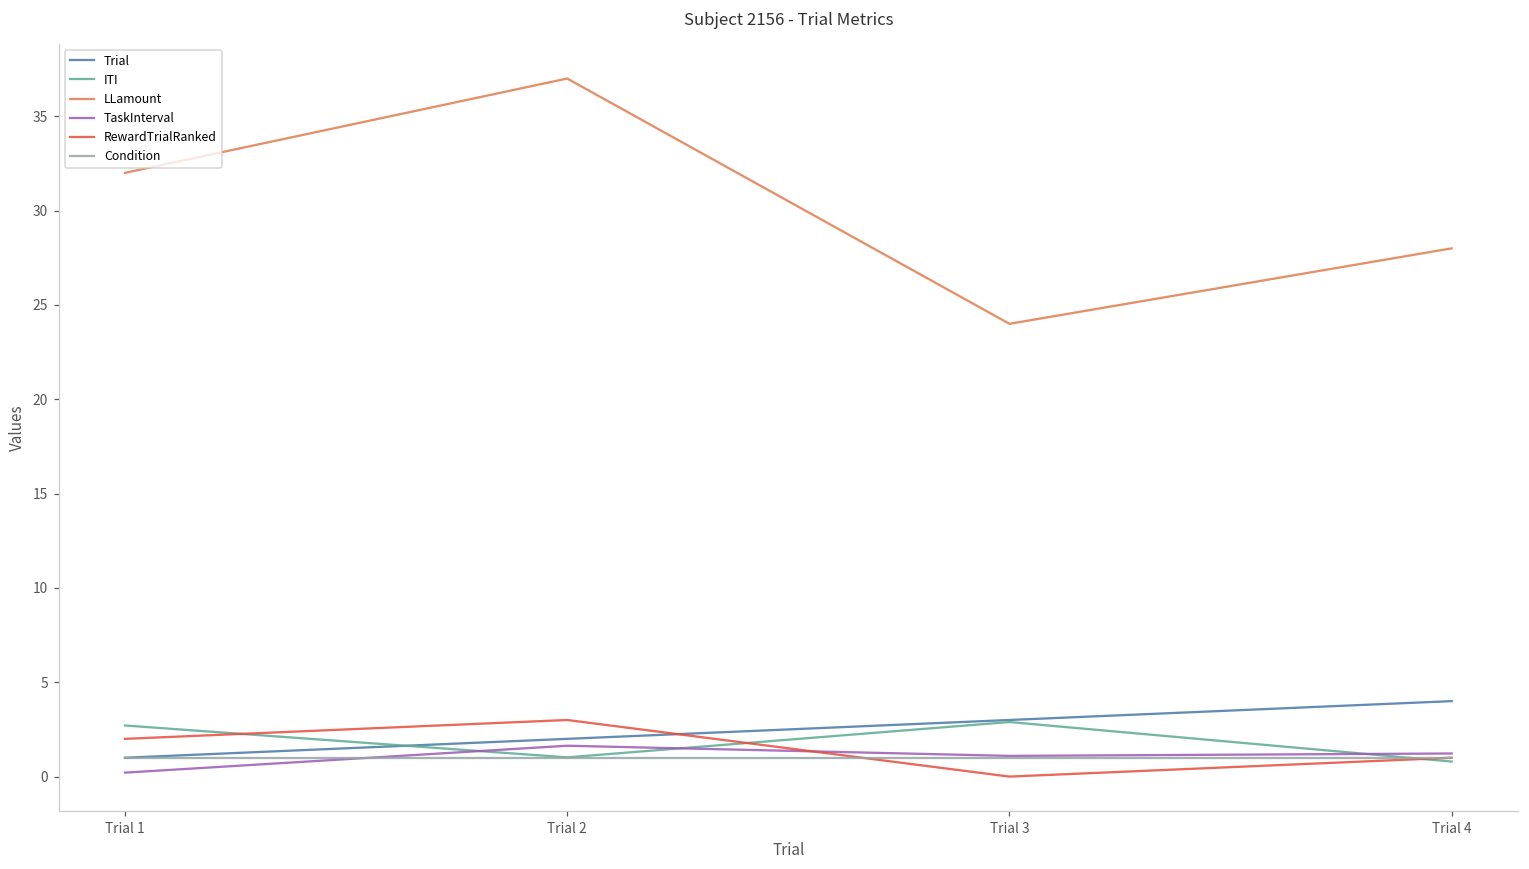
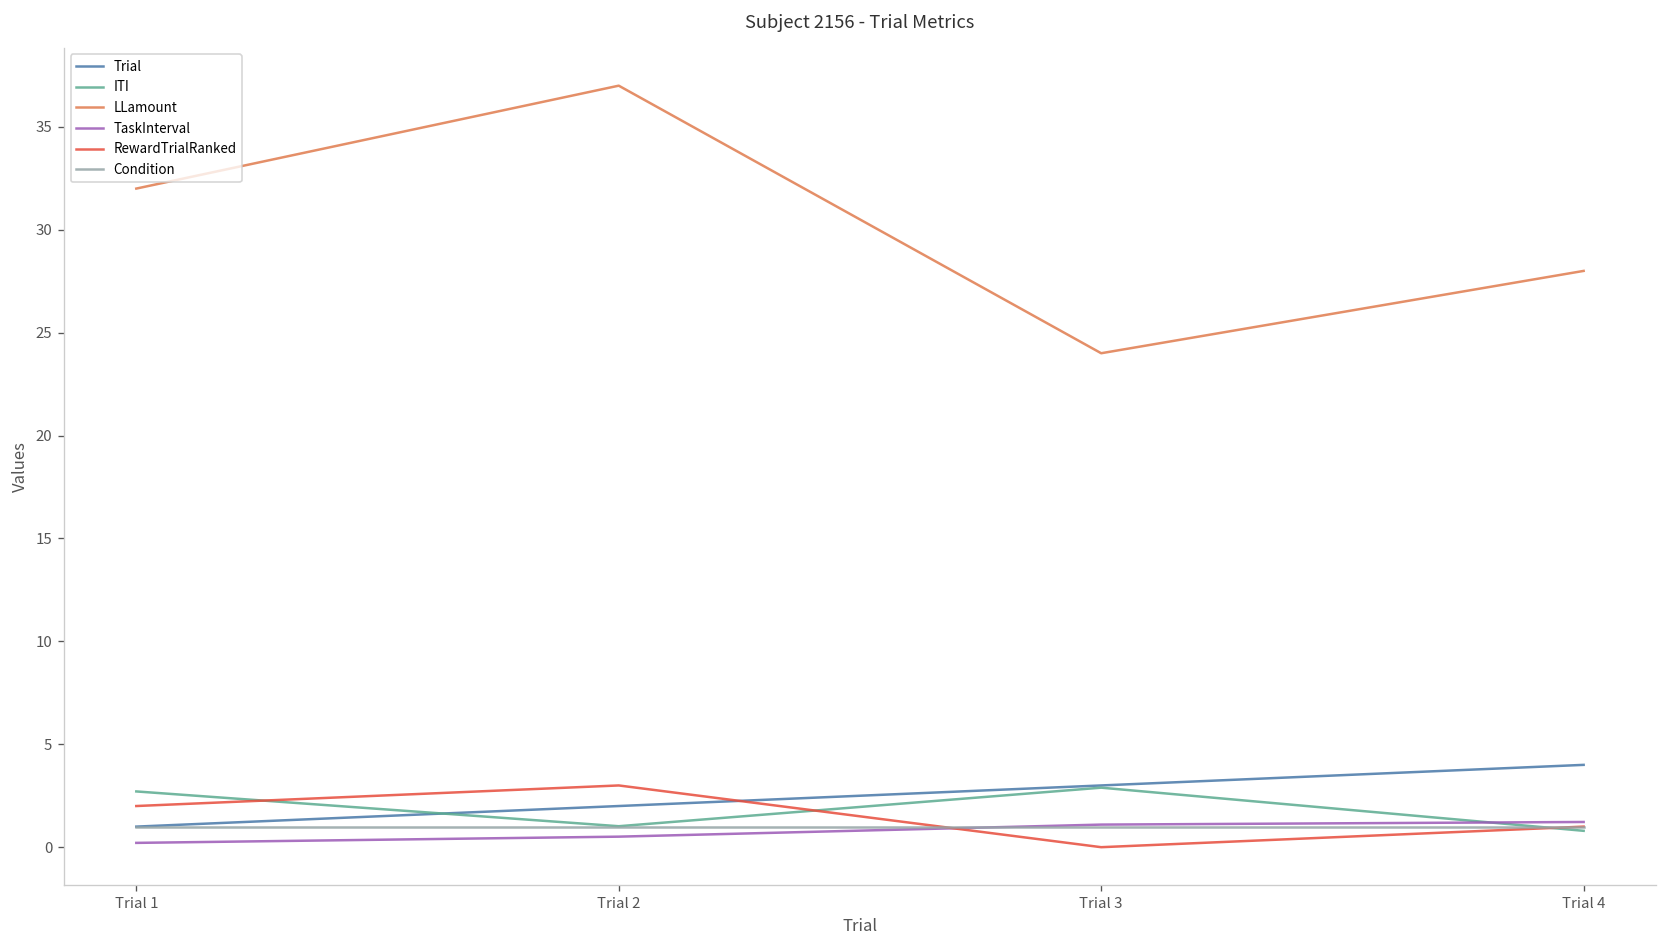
  {
    "TaskInterval": {
      "Trial 1": 0.2,
-     "Trial 2": 1.6,
+     "Trial 2": 0.5,
      "Trial 4": 1.2
    }
  }
